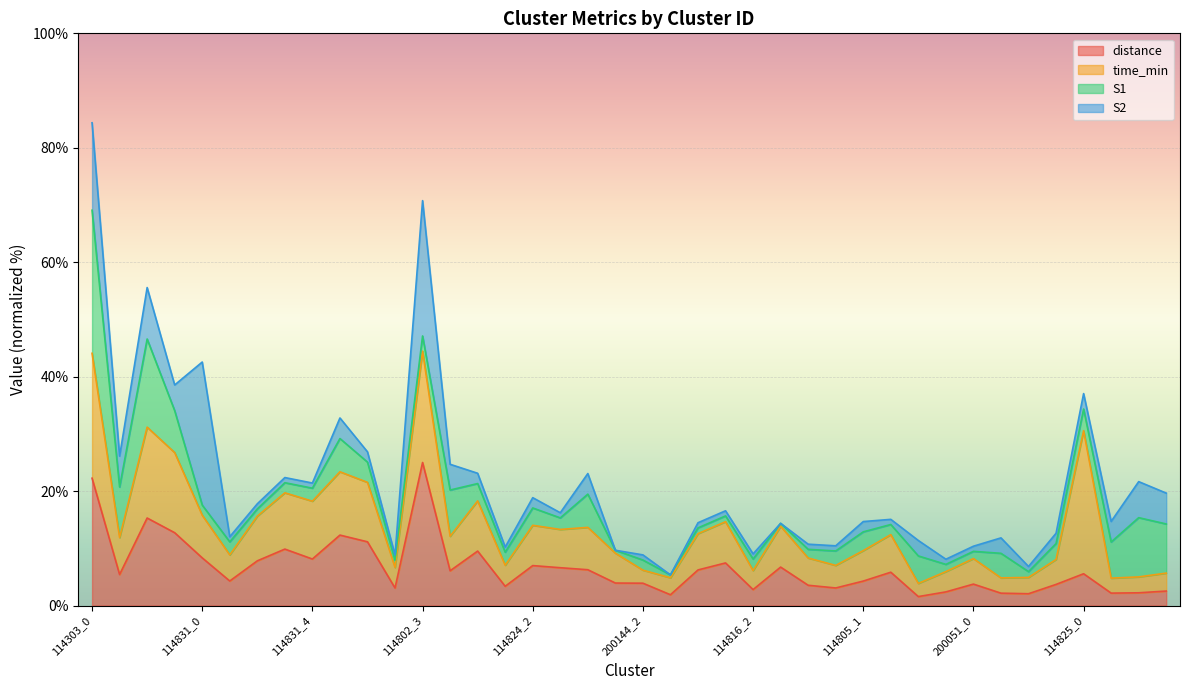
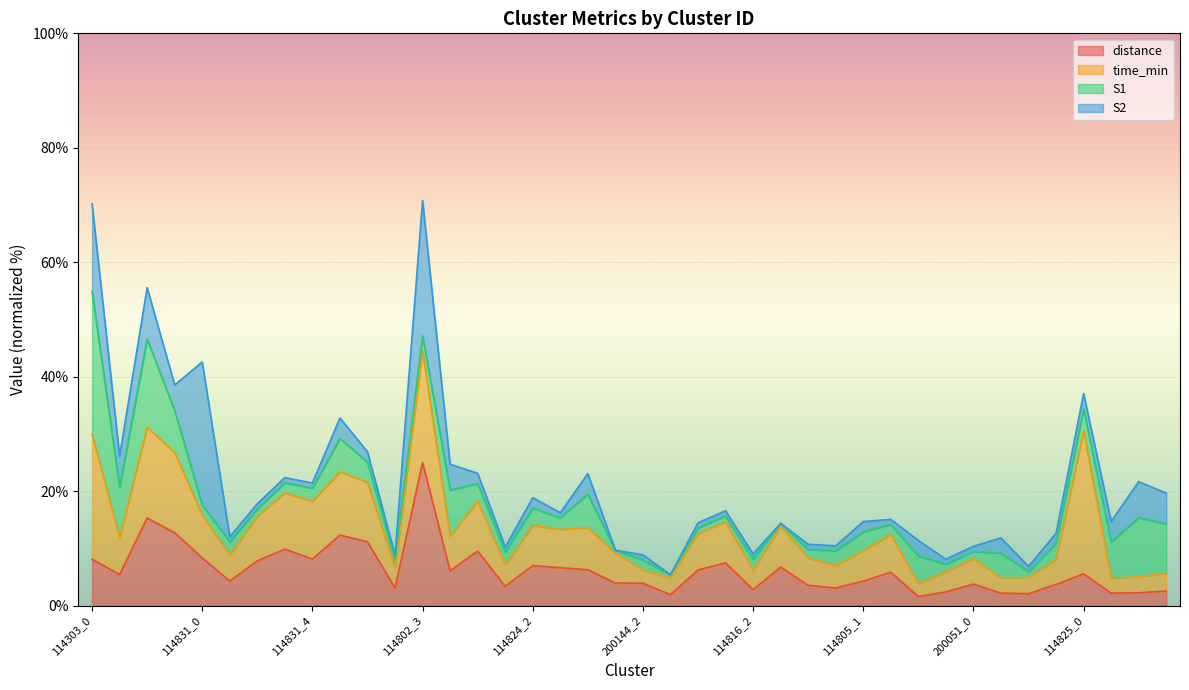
  {
    "distance": {
-     "114303_0": "22%",
+     "114303_0": "8%",
      "114831_0": "8%",
      "114831_4": "8%",
      "114802_3": "25%",
      "114824_2": "7%",
      "200144_2": "4%",
      "114816_2": "3%",
      "114805_1": "4%",
      "200051_0": "4%",
      "114825_0": "6%"
    },
    "time_min": {
      "114303_0": "22%",
      "114831_0": "7%",
      "114831_4": "10%",
      "114802_3": "19%",
      "114824_2": "7%",
      "200144_2": "2%",
      "114816_2": "3%",
      "114805_1": "5%",
      "200051_0": "4%",
      "114825_0": "25%"
    },
    "S1": {
      "114303_0": "25%",
      "114831_0": "2%",
      "114831_4": "2%",
      "114802_3": "3%",
      "114824_2": "3%",
      "200144_2": "2%",
      "114816_2": "2%",
      "114805_1": "3%",
      "200051_0": "1%",
      "114825_0": "4%"
    },
    "S2": {
      "114303_0": "15%",
      "114831_0": "25%",
      "114831_4": "1%",
      "114802_3": "24%",
      "114824_2": "2%",
      "200144_2": "1%",
      "114816_2": "1%",
      "114805_1": "2%",
      "200051_0": "1%",
      "114825_0": "3%"
    }
  }
